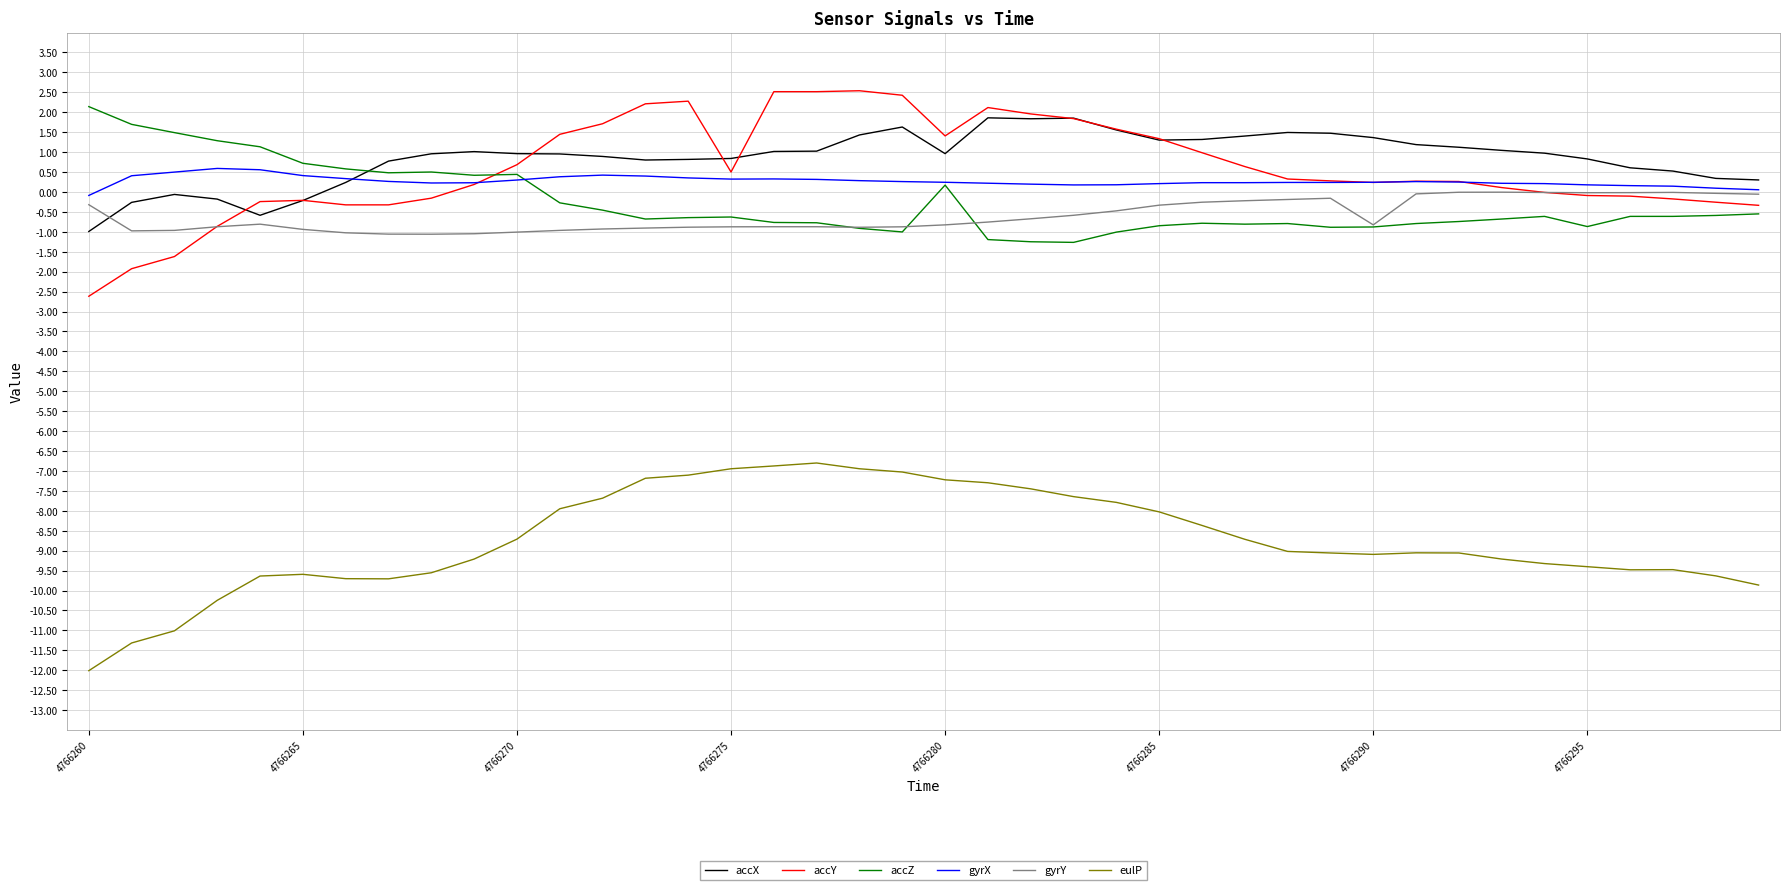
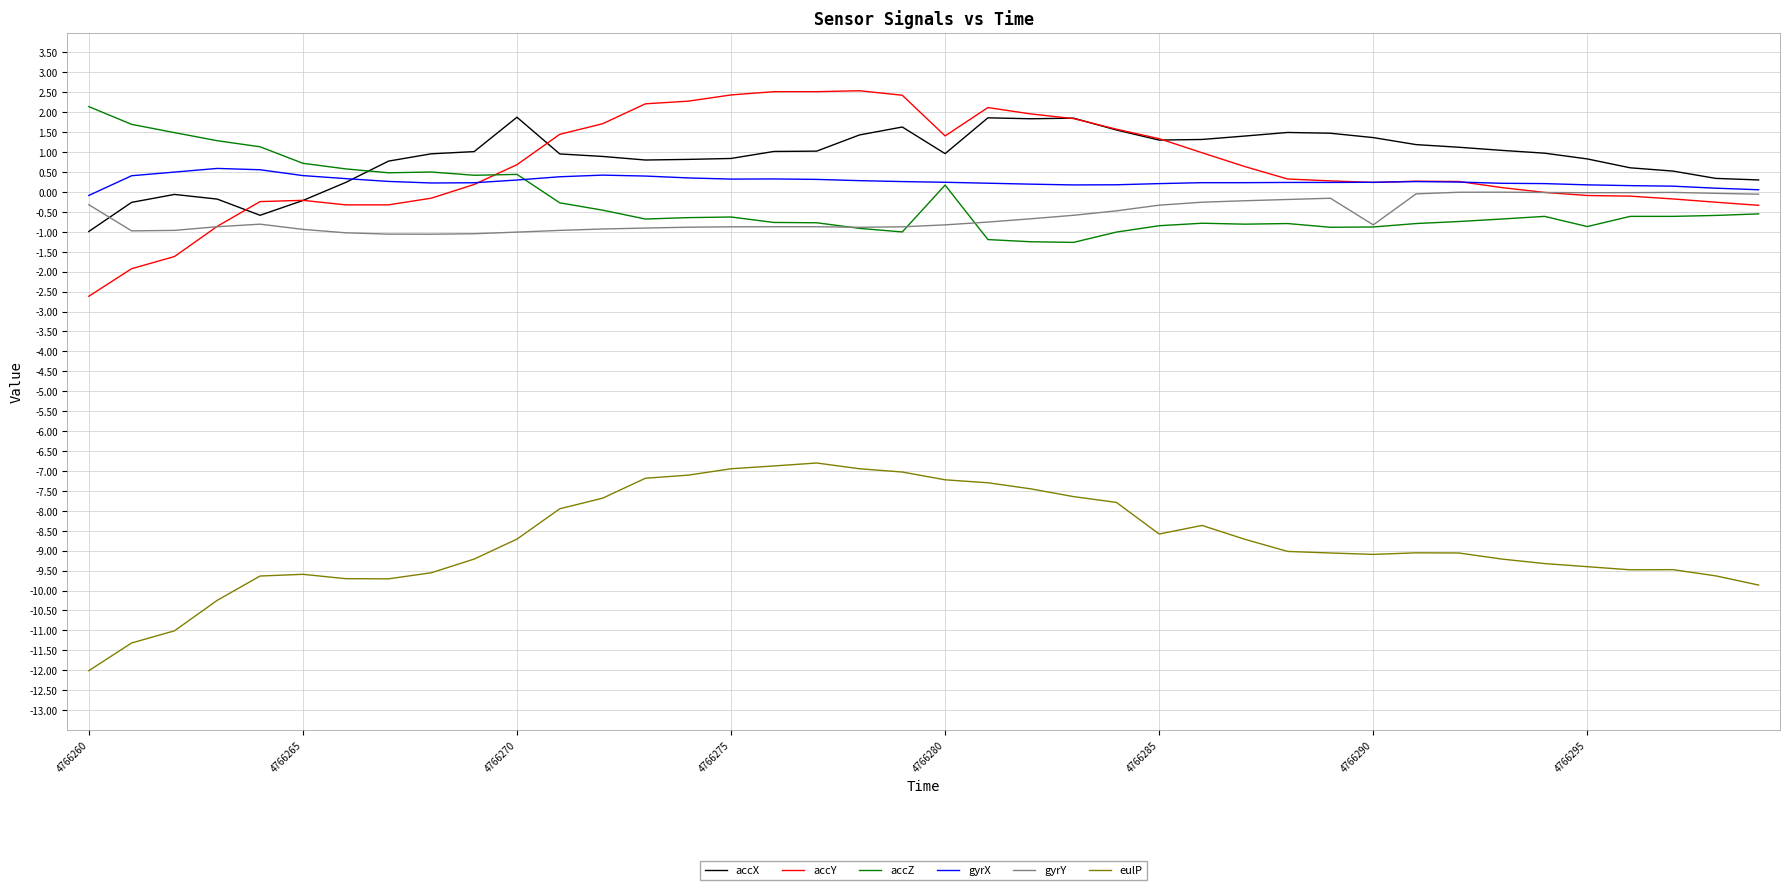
  {
    "accX": {
      "4766260": -1.0,
-     "4766270": 1.0,
+     "4766270": 1.9,
      "4766275": 0.8,
      "4766280": 1.0,
      "4766290": 1.4,
      "4766295": 0.8
    },
    "accY": {
      "4766260": -2.6,
      "4766270": 0.7,
-     "4766275": 0.5,
+     "4766275": 2.4,
      "4766280": 1.4,
      "4766295": -0.1
    },
    "accZ": {
      "4766260": 2.1,
      "4766265": 0.7,
      "4766270": 0.4,
      "4766275": -0.6,
      "4766280": 0.2,
      "4766285": -0.8,
      "4766295": -0.9
    },
    "gyrX": {
      "4766260": -0.1,
      "4766265": 0.4,
      "4766270": 0.3,
      "4766275": 0.3,
      "4766280": 0.2,
      "4766285": 0.2,
      "4766295": 0.2
    },
    "gyrY": {
      "4766260": -0.3,
      "4766265": -0.9,
      "4766270": -1.0,
      "4766275": -0.9,
      "4766280": -0.8,
      "4766285": -0.3,
      "4766295": 0.0
    },
    "eulP": {
      "4766260": -12.0,
      "4766265": -9.6,
      "4766270": -8.7,
      "4766275": -6.9,
      "4766280": -7.2,
-     "4766285": -8.0,
+     "4766285": -8.6,
      "4766290": -9.1,
      "4766295": -9.4
    }
  }
